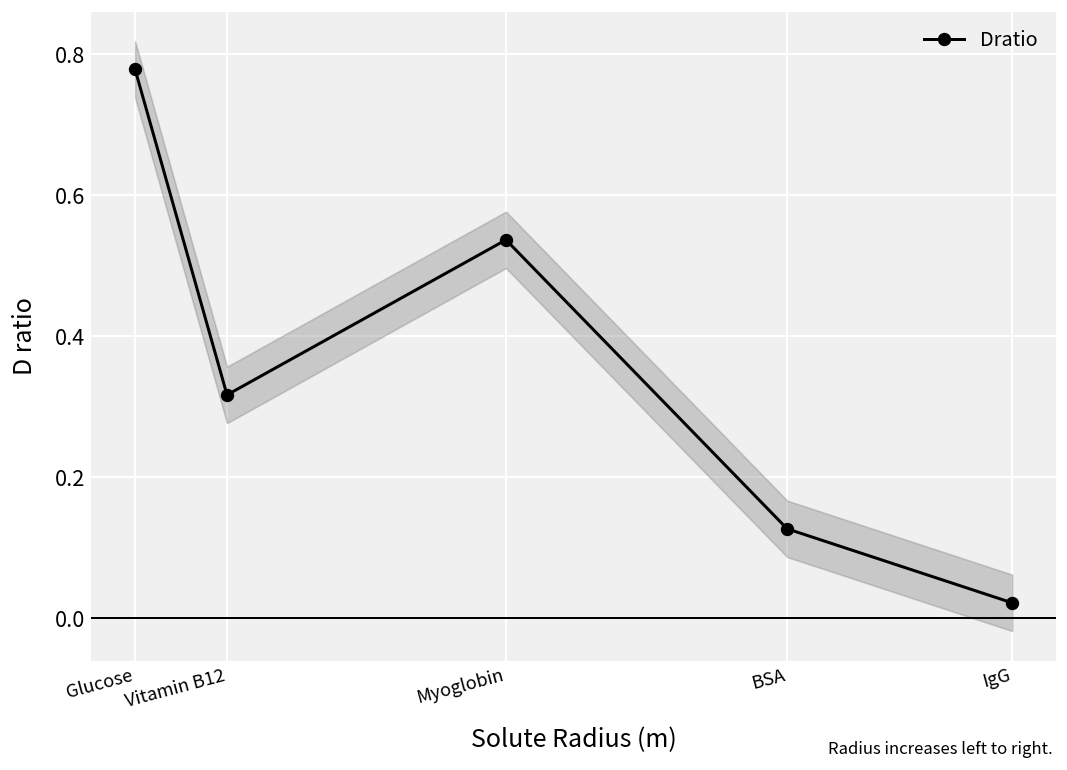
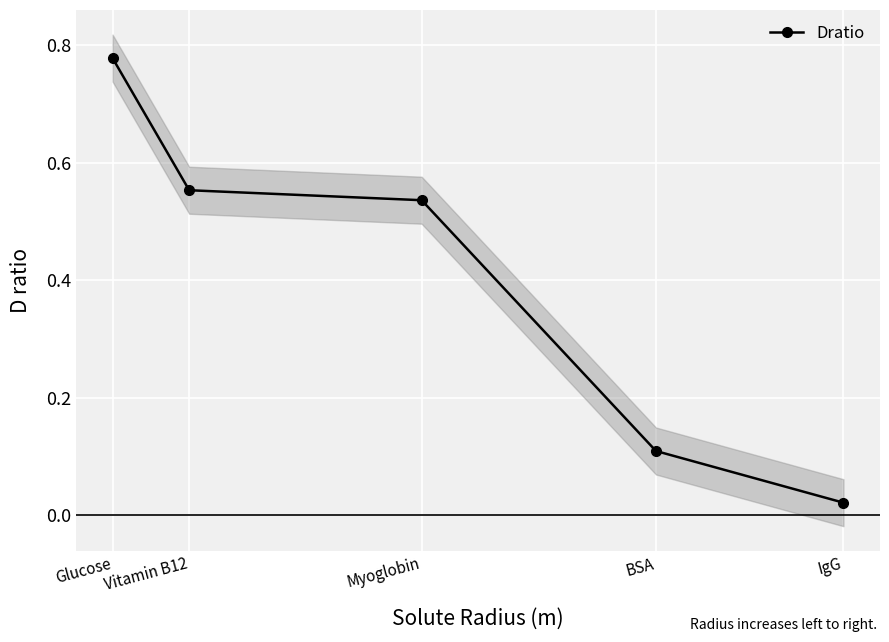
  {
    "Dratio": {
      "Glucose": 0.78,
-     "Vitamin B12": 0.32,
+     "Vitamin B12": 0.55,
      "Myoglobin": 0.54,
-     "BSA": 0.13,
+     "BSA": 0.11,
      "IgG": 0.02
    }
  }
